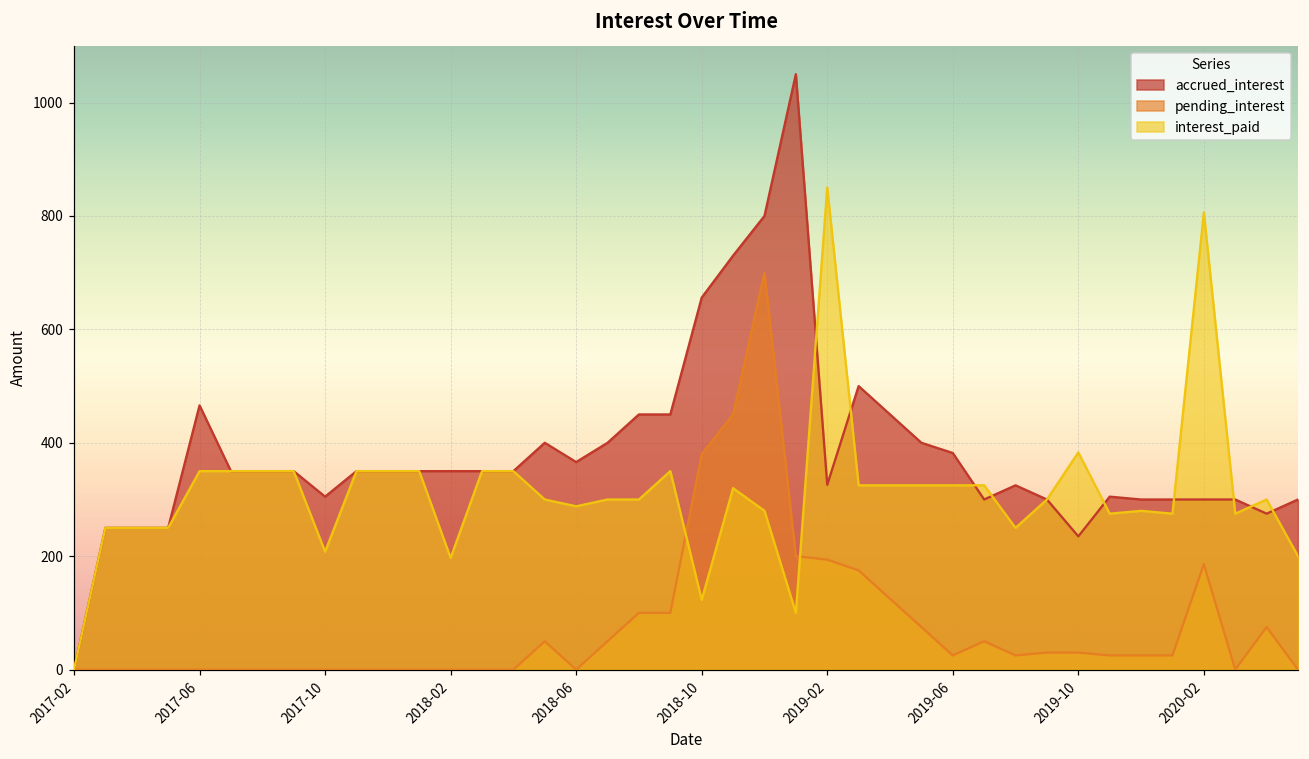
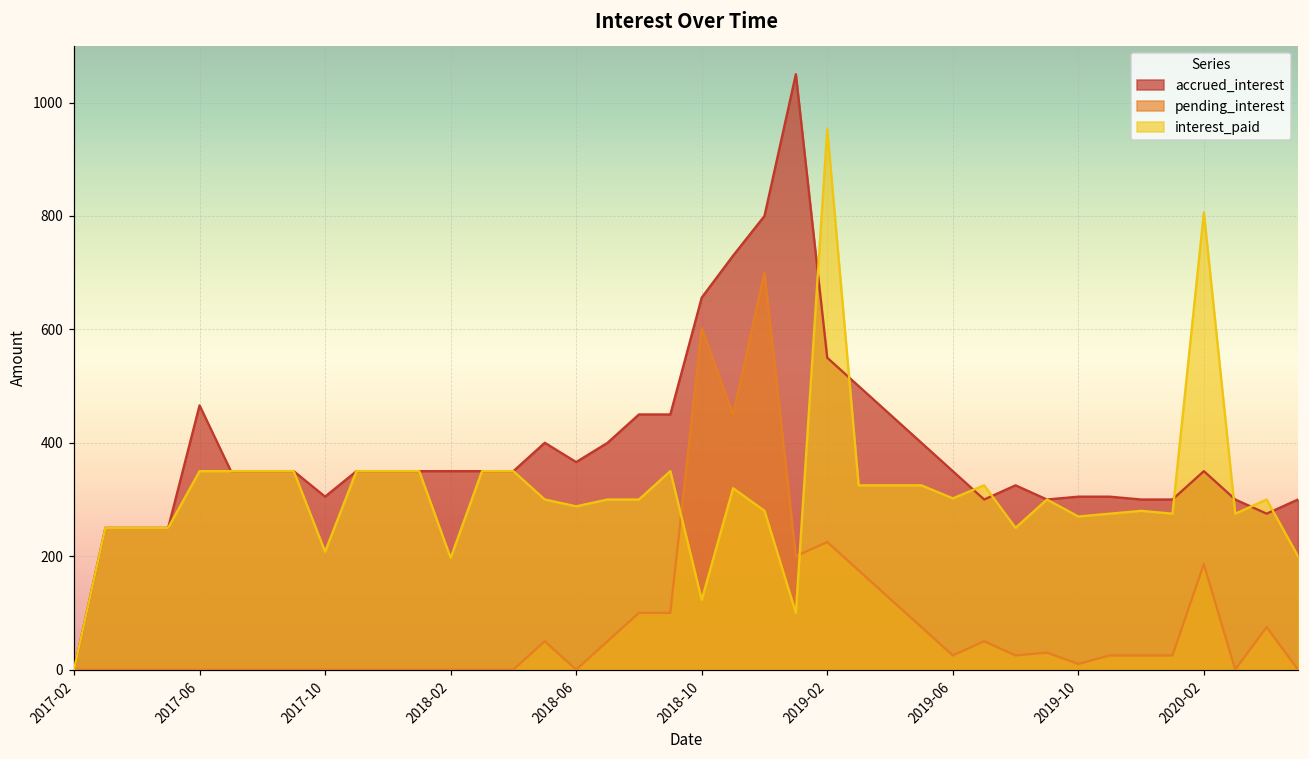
  {
    "accrued_interest": {
      "2017-06": 470,
      "2017-10": 310,
      "2018-02": 350,
      "2018-06": 370,
      "2018-10": 660,
-     "2019-02": 330,
-     "2019-06": 380,
-     "2019-10": 240,
-     "2020-02": 300
+     "2019-02": 550,
+     "2019-06": 350,
+     "2019-10": 310,
+     "2020-02": 350
    },
    "pending_interest": {
      "2017-06": 0,
      "2017-10": 0,
      "2018-02": 0,
      "2018-06": 0,
-     "2018-10": 380,
-     "2019-02": 190,
+     "2018-10": 600,
+     "2019-02": 230,
      "2019-06": 30,
-     "2019-10": 30,
+     "2019-10": 10,
      "2020-02": 190
    },
    "interest_paid": {
      "2017-06": 350,
      "2017-10": 210,
      "2018-02": 200,
      "2018-06": 290,
      "2018-10": 120,
-     "2019-02": 850,
-     "2019-06": 330,
-     "2019-10": 380,
+     "2019-02": 950,
+     "2019-06": 300,
+     "2019-10": 270,
      "2020-02": 810
    }
  }
